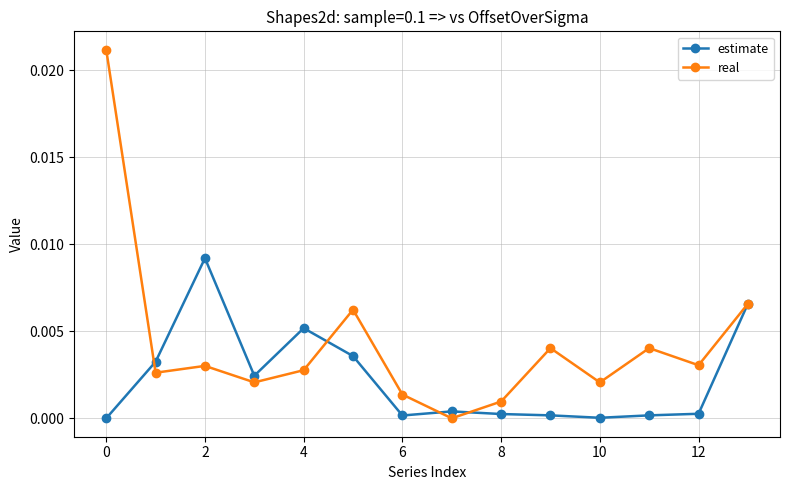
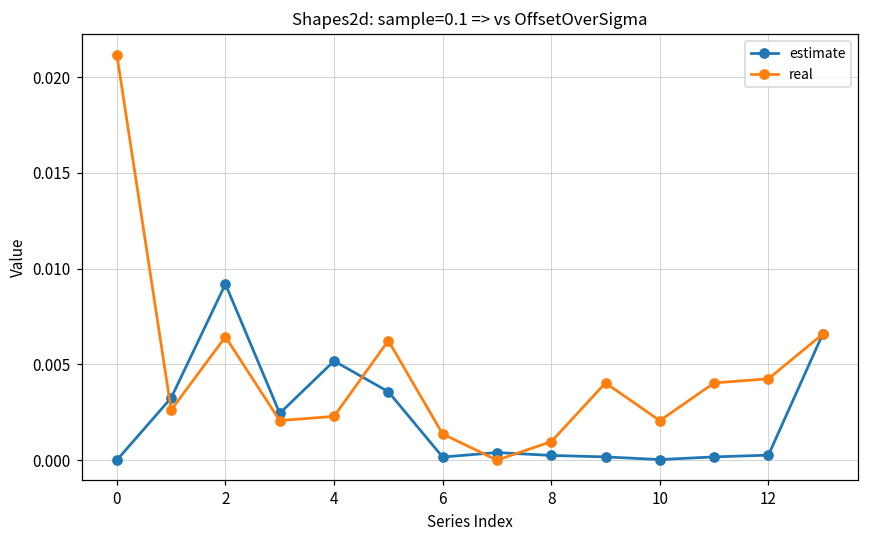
  {
    "estimate": {
      "0": 0.0000,
      "2": 0.0092,
      "4": 0.0052,
      "6": 0.0002,
      "8": 0.0002,
      "10": 0.0000,
      "12": 0.0003
    },
    "real": {
      "0": 0.0212,
-     "2": 0.0030,
-     "4": 0.0028,
+     "2": 0.0064,
+     "4": 0.0023,
      "6": 0.0014,
      "8": 0.0010,
      "10": 0.0021,
-     "12": 0.0030
+     "12": 0.0042
    }
  }
